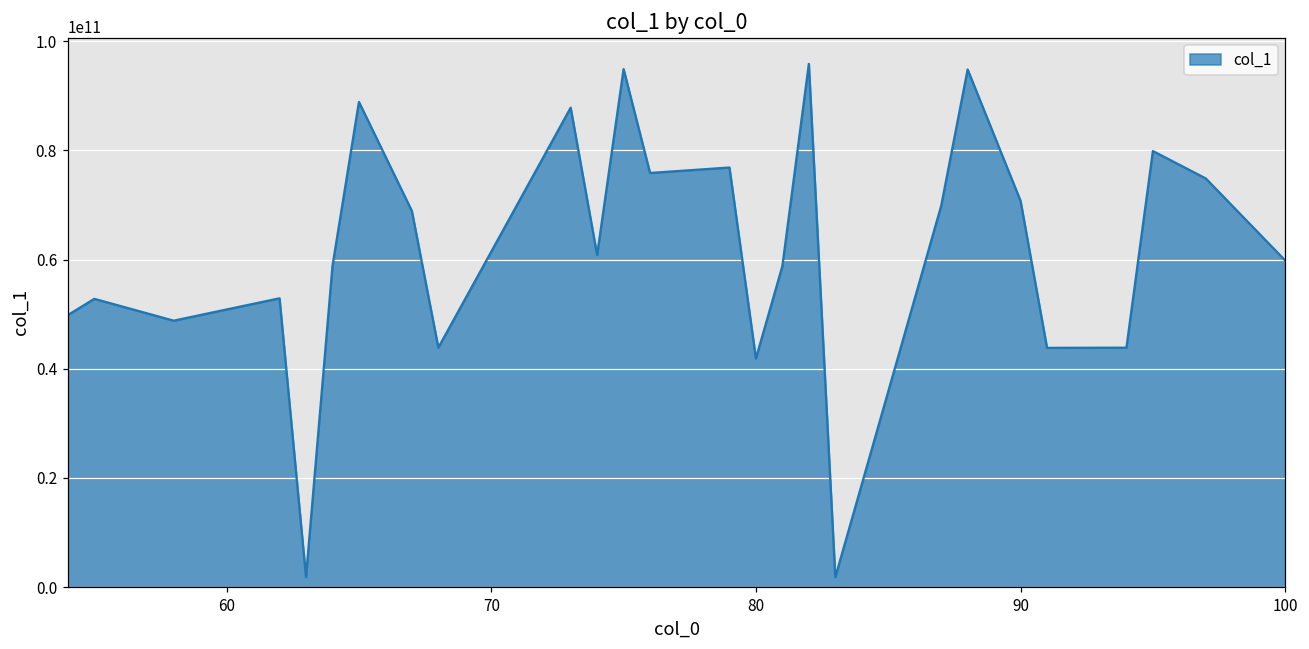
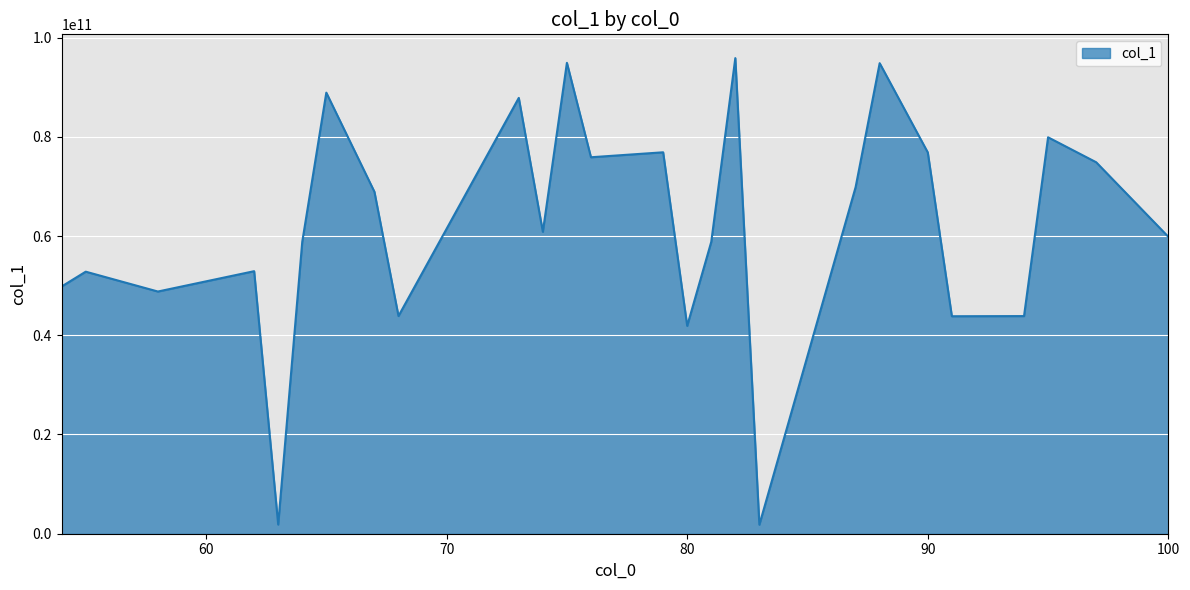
  {
    "80": 42000000000,
-   "90": 71000000000,
+   "90": 77000000000,
    "100": 60000000000
  }
